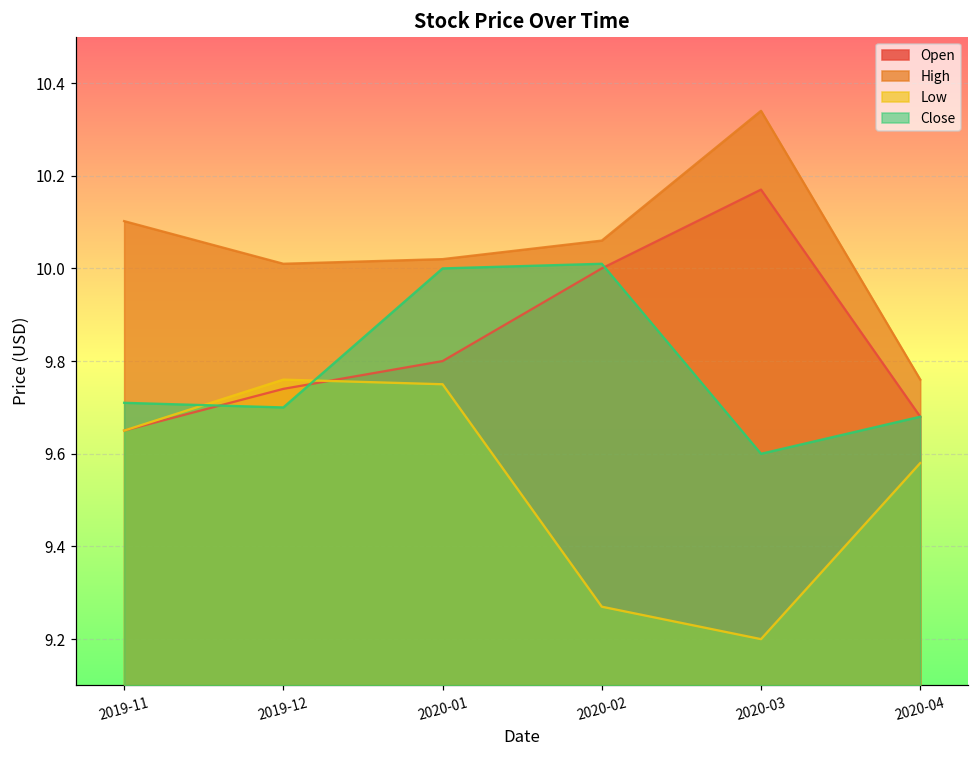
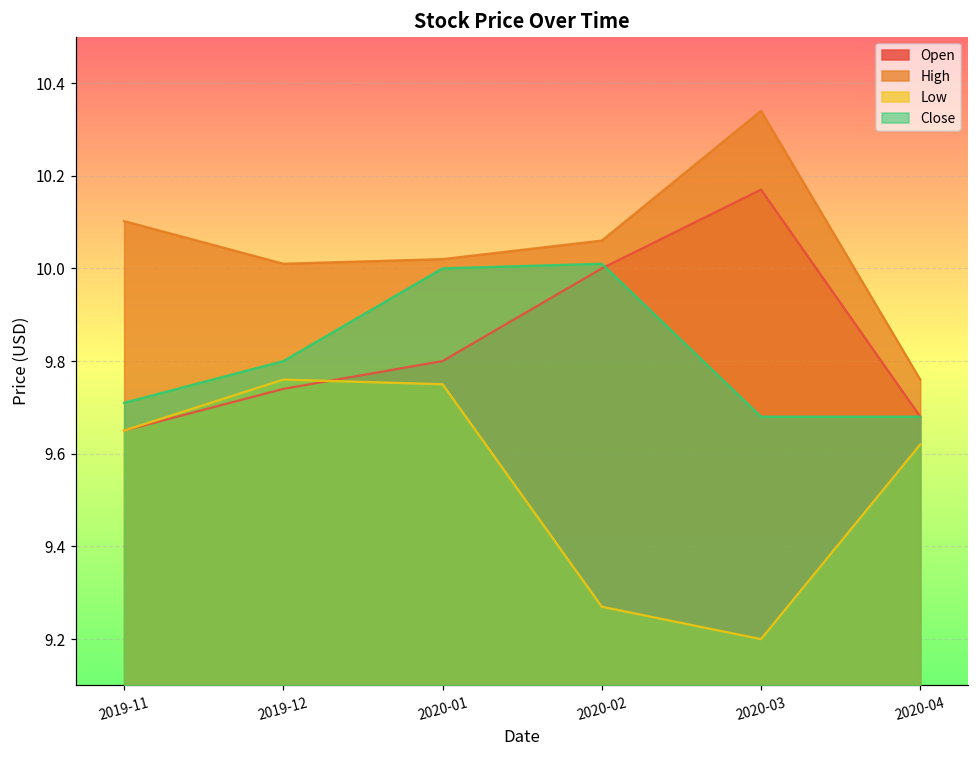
  {
    "Low": {
      "2019-12": 9.76,
      "2020-01": 9.75,
      "2020-02": 9.27,
      "2020-03": 9.20,
-     "2020-04": 9.58
+     "2020-04": 9.62
    },
    "Close": {
      "2019-11": 9.71,
-     "2019-12": 9.7,
+     "2019-12": 9.8,
      "2020-01": 10.00,
      "2020-02": 10.01,
-     "2020-03": 9.60
+     "2020-03": 9.68
    }
  }
